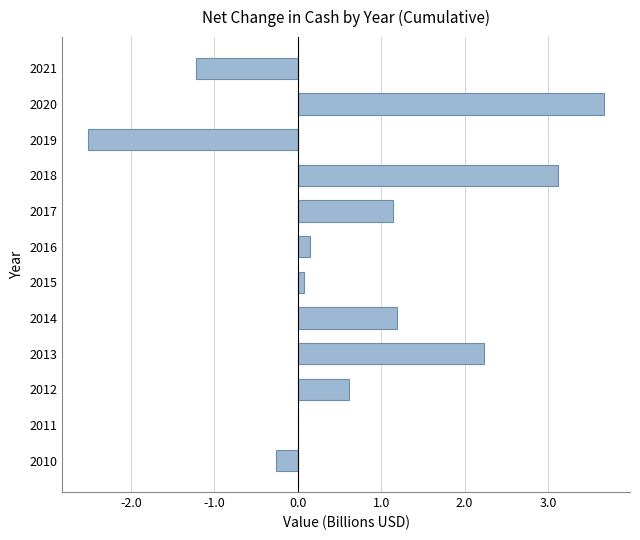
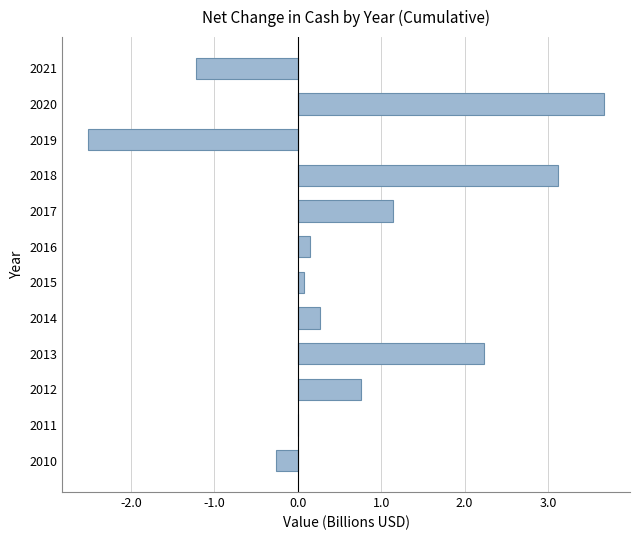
  {
    "2021": -1.2,
    "2020": 3.7,
    "2019": -2.5,
    "2018": 3.1,
    "2017": 1.1,
    "2016": 0.1,
    "2015": 0.1,
-   "2014": 1.2,
+   "2014": 0.3,
    "2013": 2.2,
-   "2012": 0.6,
+   "2012": 0.8,
    "2011": 0.0,
    "2010": -0.3
  }
